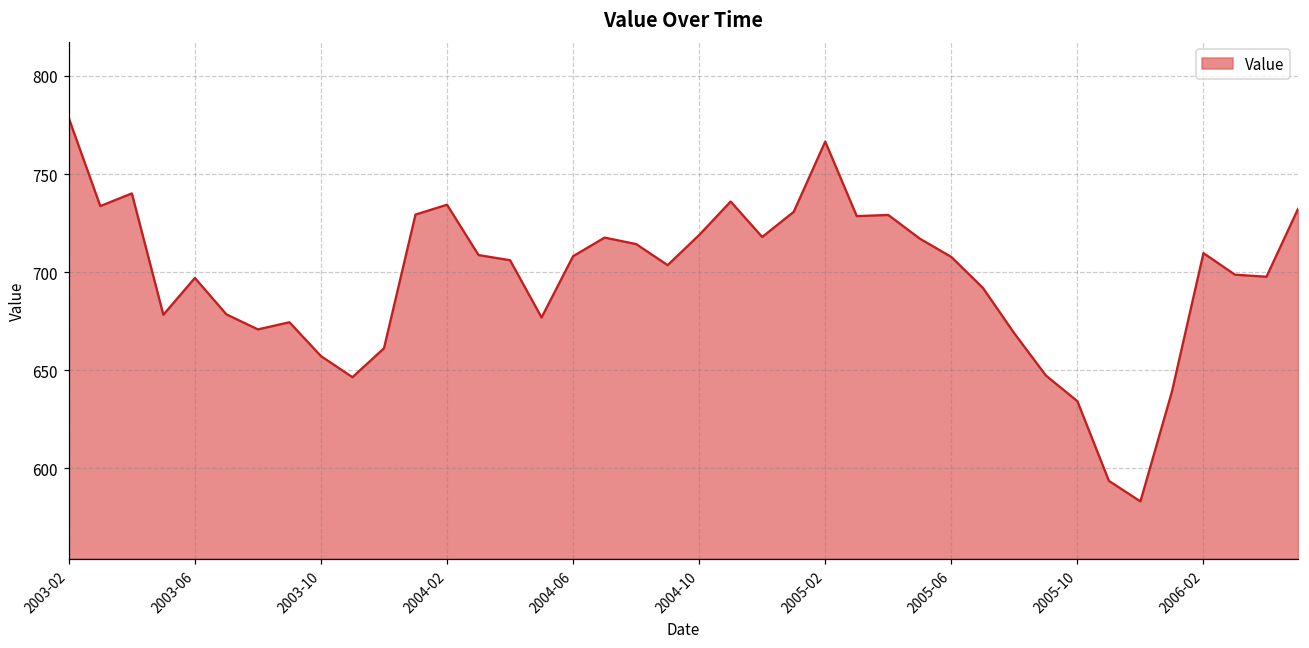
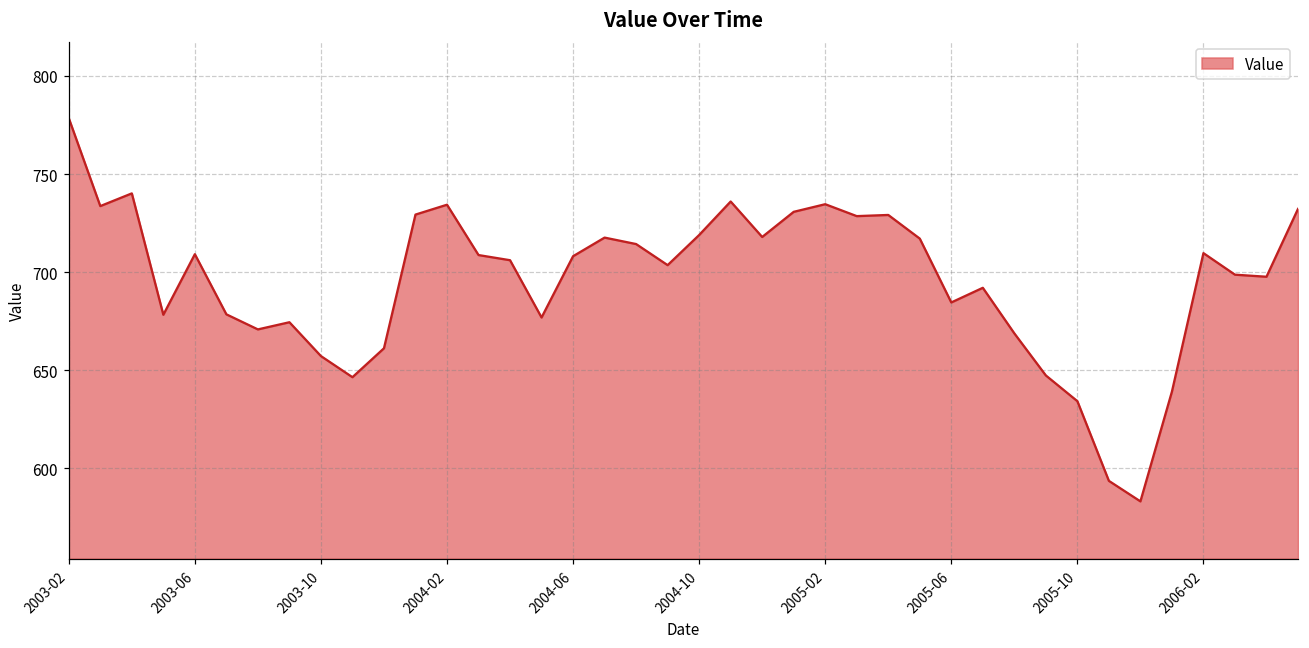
  {
    "2003-02": 778,
-   "2003-06": 697,
+   "2003-06": 709,
    "2003-10": 657,
    "2004-02": 734,
    "2004-06": 708,
    "2004-10": 719,
-   "2005-02": 767,
-   "2005-06": 708,
+   "2005-02": 735,
+   "2005-06": 685,
    "2005-10": 634,
    "2006-02": 710
  }
